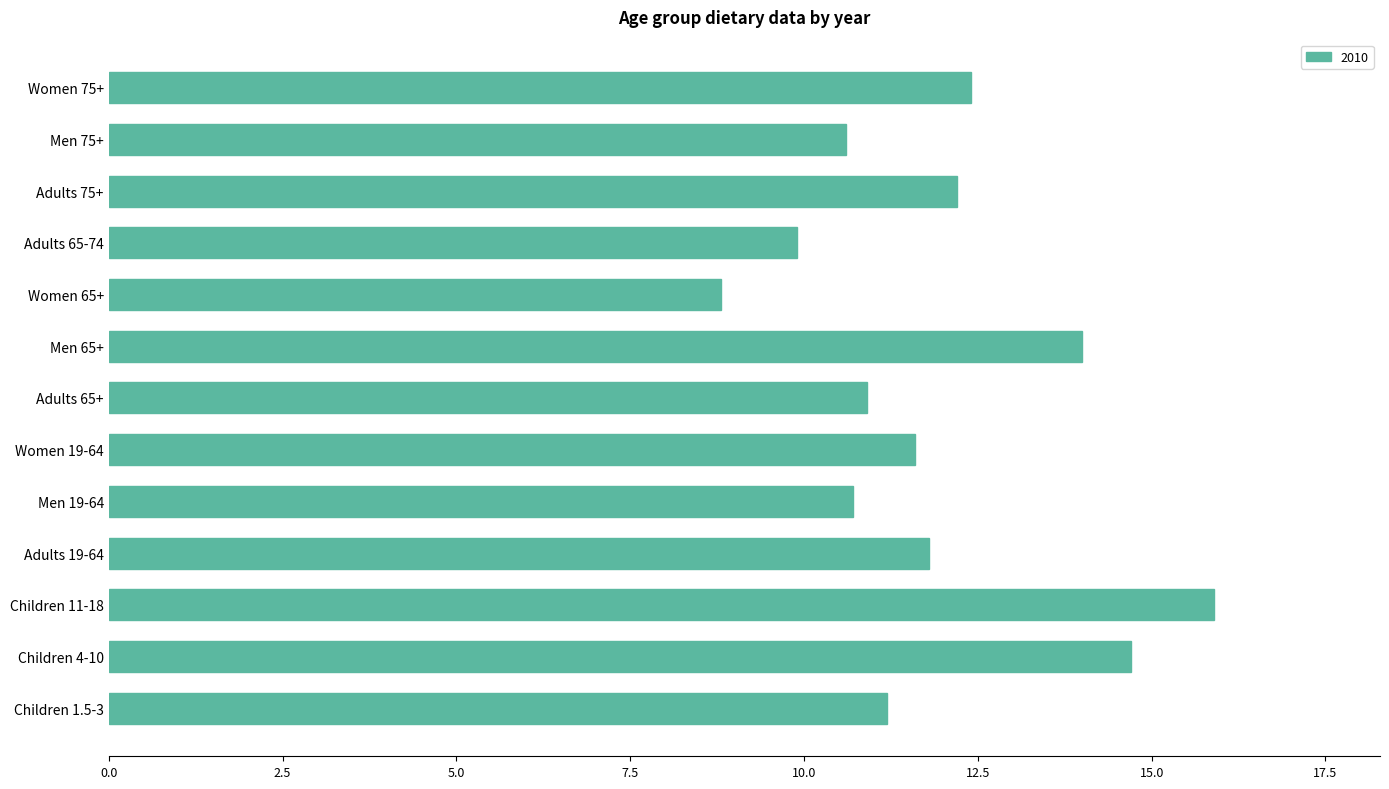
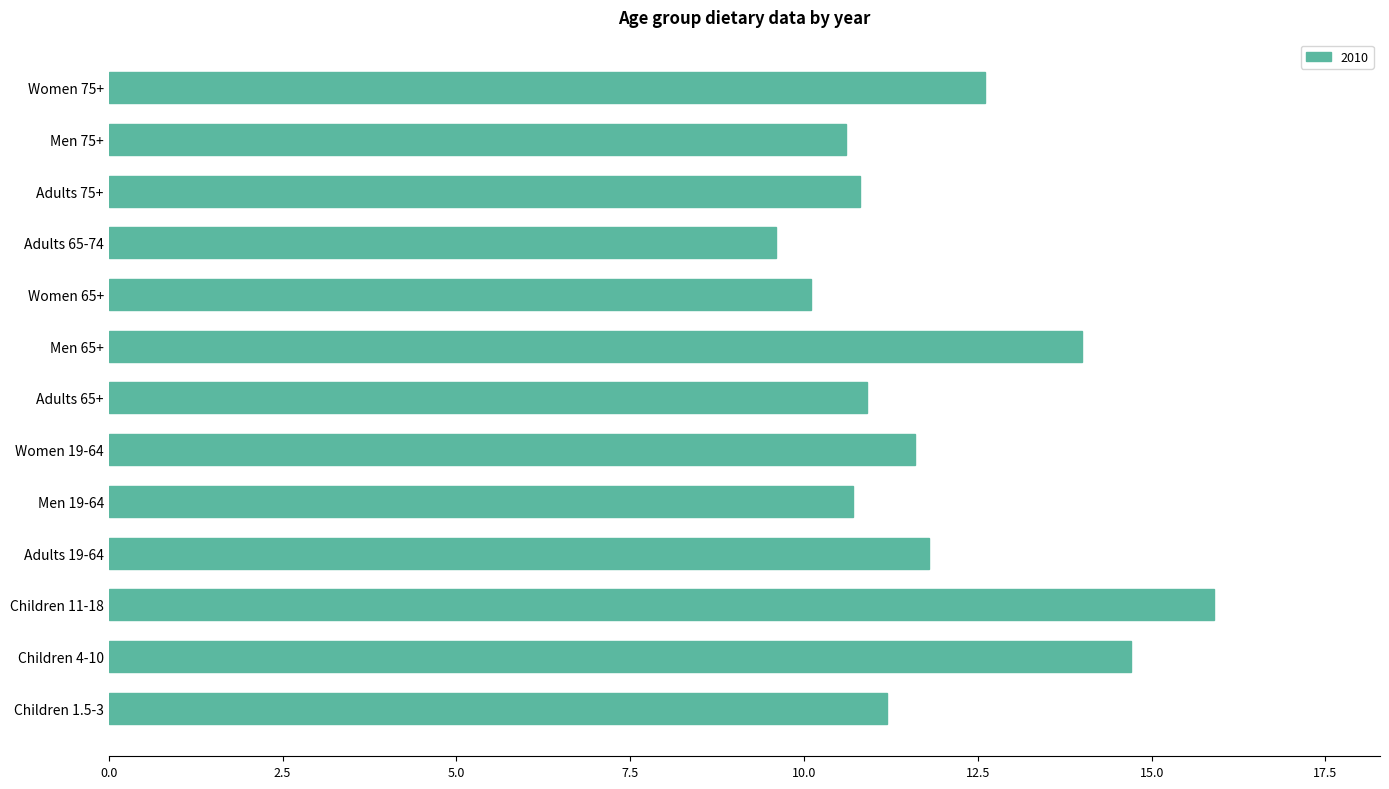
  {
-   "Women 75+": 12.4,
+   "Women 75+": 12.6,
    "Men 75+": 10.6,
-   "Adults 75+": 12.2,
-   "Adults 65-74": 9.9,
-   "Women 65+": 8.8,
+   "Adults 75+": 10.8,
+   "Adults 65-74": 9.6,
+   "Women 65+": 10.1,
    "Men 65+": 14.0,
    "Adults 65+": 10.9,
    "Women 19-64": 11.6,
    "Men 19-64": 10.7,
    "Adults 19-64": 11.8,
    "Children 11-18": 15.9,
    "Children 4-10": 14.7,
    "Children 1.5-3": 11.2
  }
